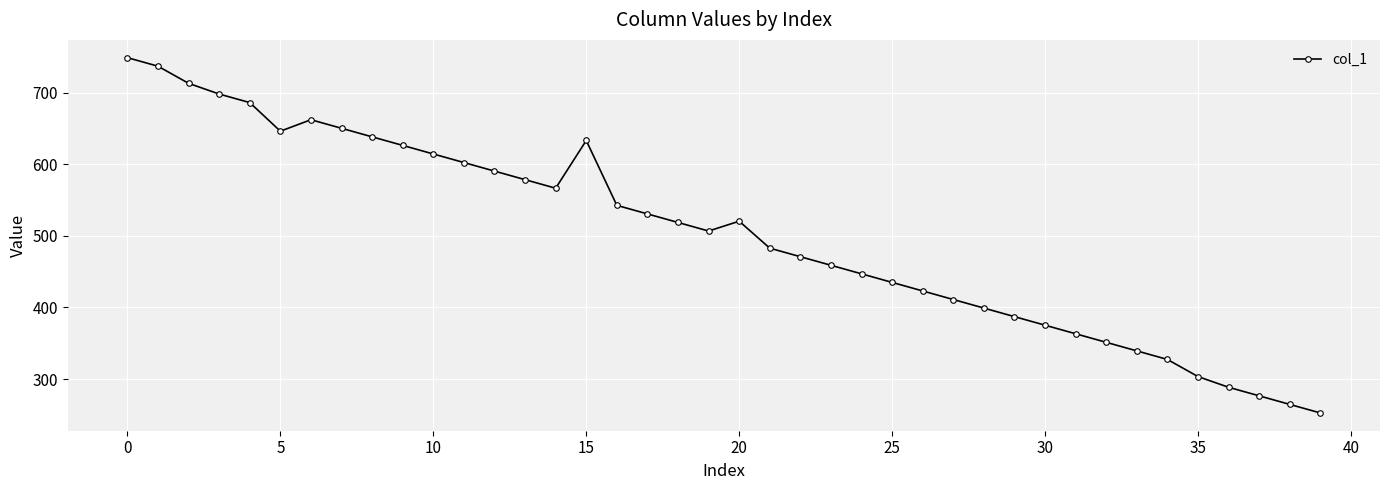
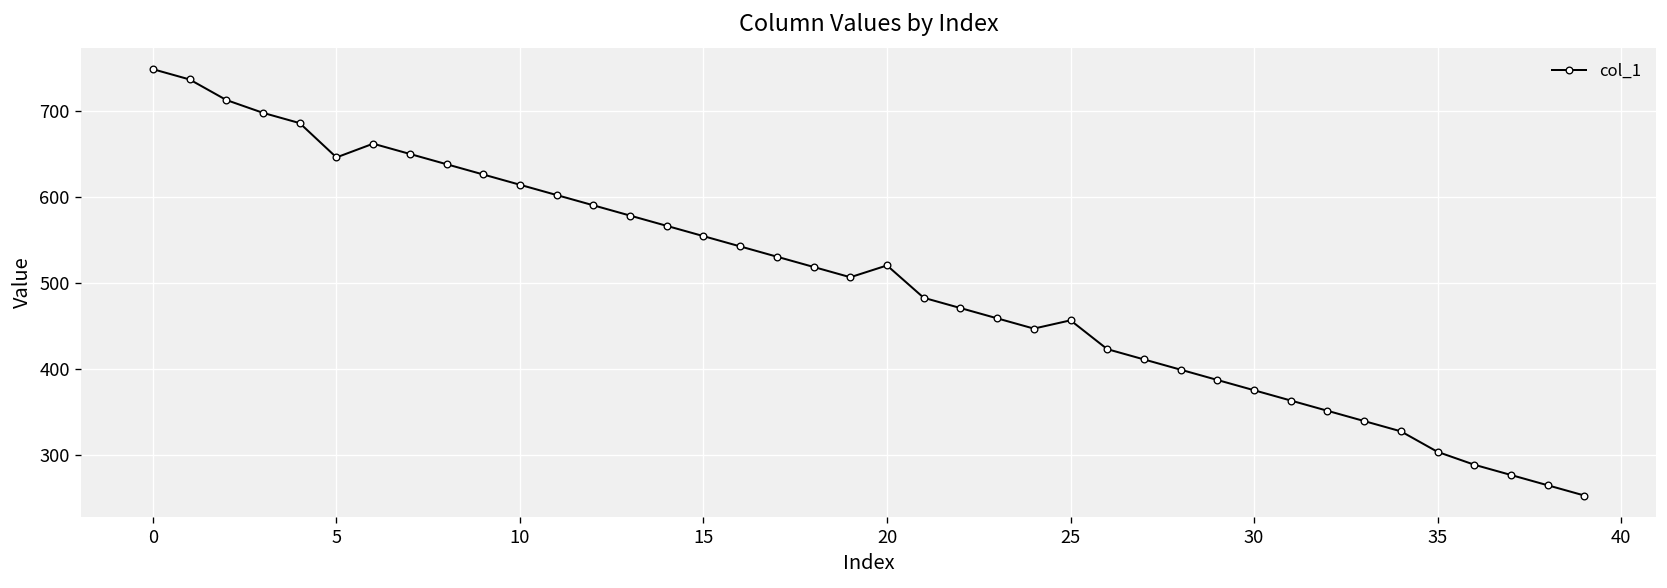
  {
    "0": 750,
    "5": 650,
    "10": 610,
-   "15": 630,
+   "15": 550,
    "20": 520,
-   "25": 430,
+   "25": 460,
    "30": 380,
    "35": 300
  }
